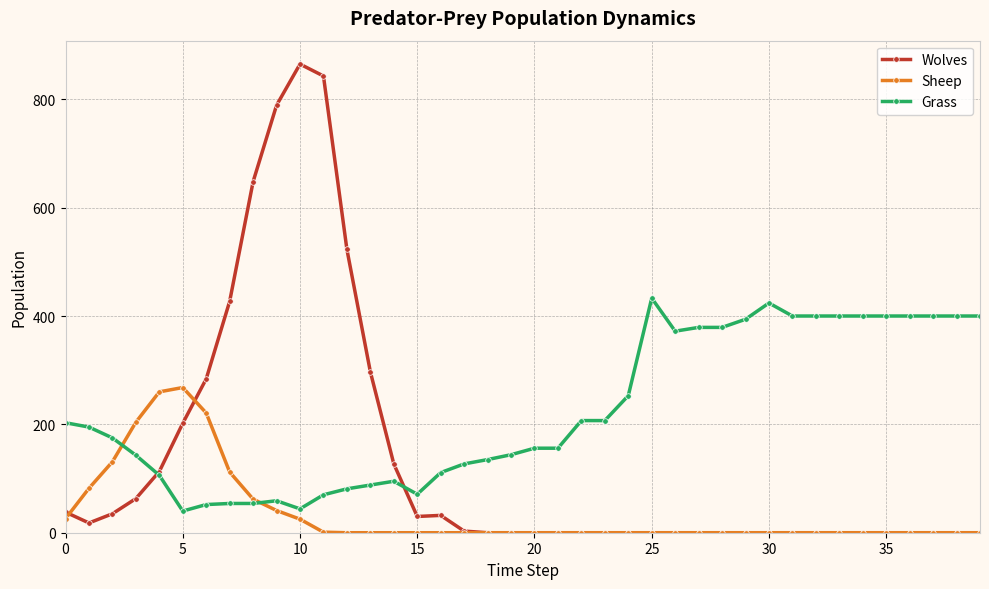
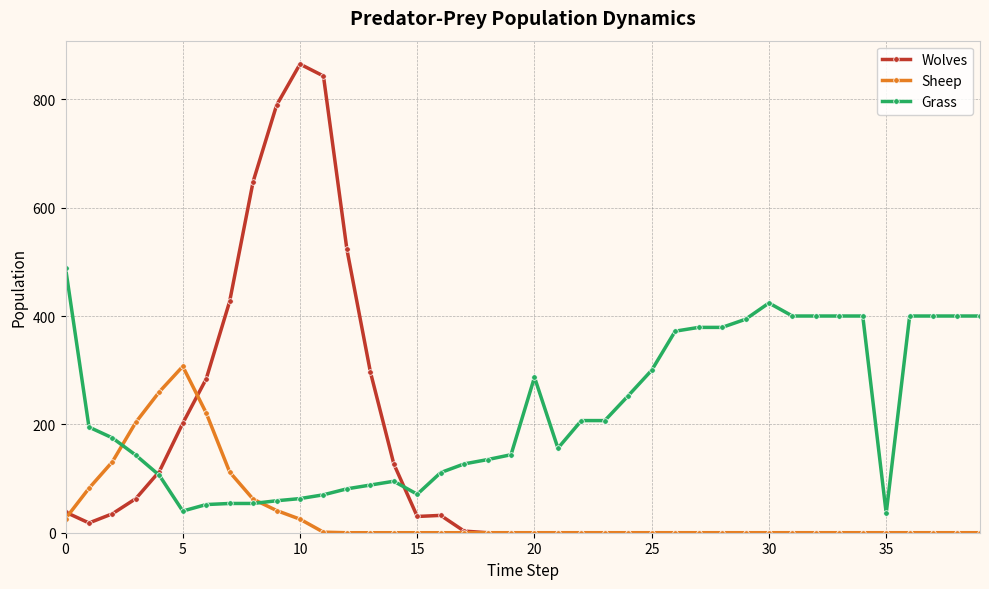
  {
    "Wolves": {
      "0": 40,
      "5": 200,
      "10": 870,
      "15": 30
    },
    "Sheep": {
      "0": 30,
-     "5": 270,
+     "5": 310,
      "10": 30,
      "15": 0
    },
    "Grass": {
-     "0": 200,
+     "0": 490,
      "5": 40,
-     "10": 40,
+     "10": 60,
      "15": 70,
-     "20": 160,
-     "25": 430,
+     "20": 290,
+     "25": 300,
      "30": 420,
-     "35": 400
+     "35": 40
    }
  }
